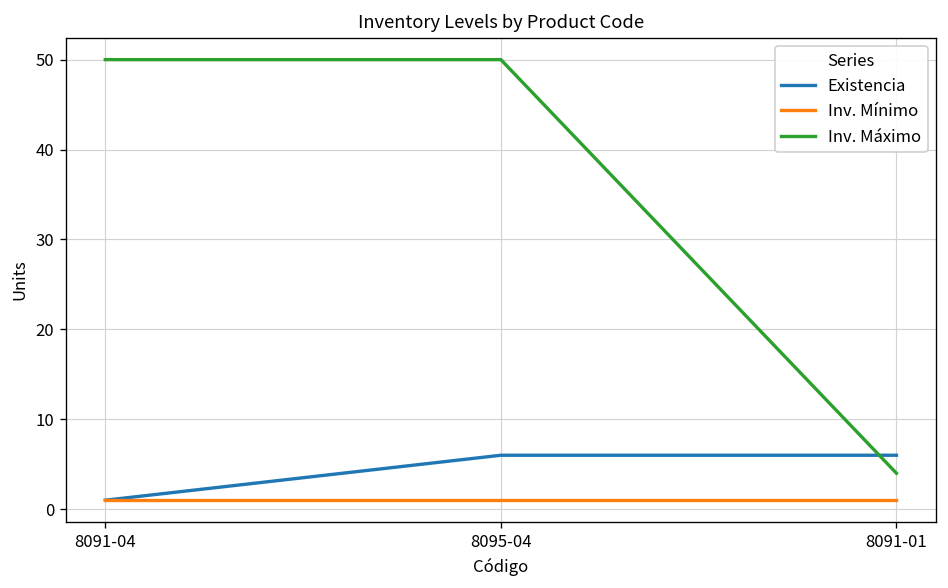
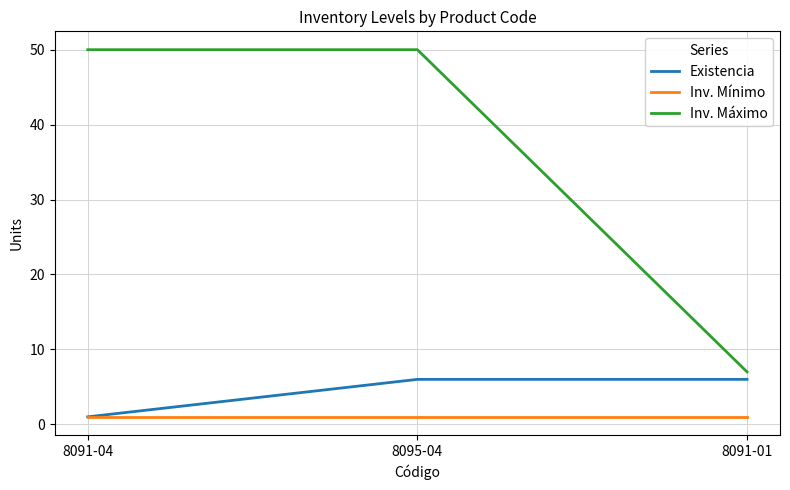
  {
    "Existencia": {
      "8095-04": 6,
      "8091-01": 6
    },
    "Inv. Mínimo": {
      "8095-04": 1,
      "8091-01": 1
    },
    "Inv. Máximo": {
      "8091-04": 50,
      "8095-04": 50,
-     "8091-01": 4
+     "8091-01": 7
    }
  }
